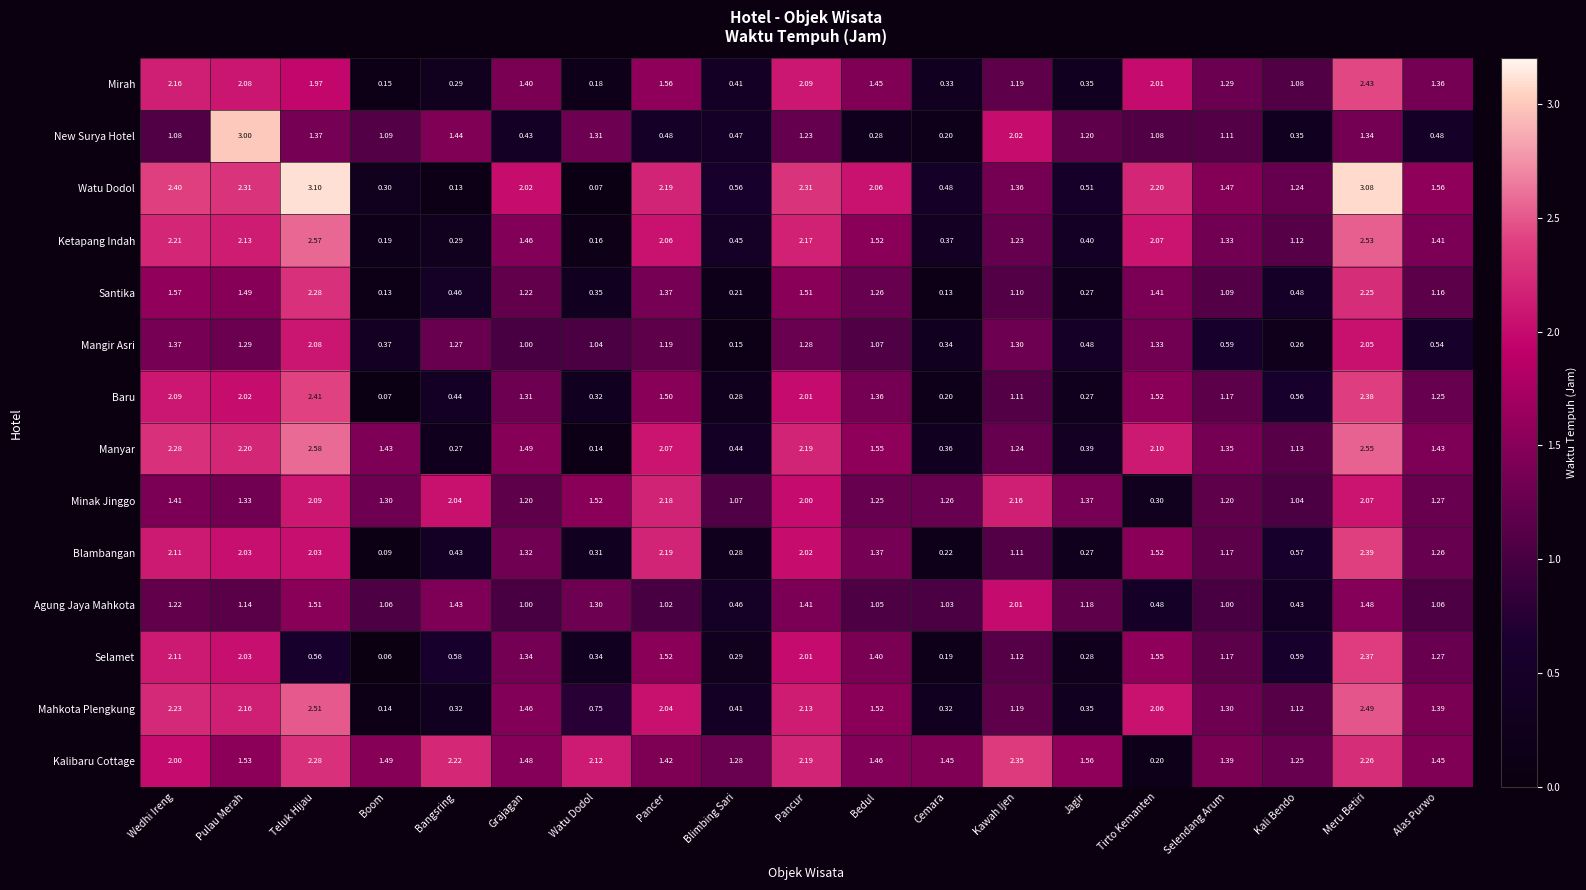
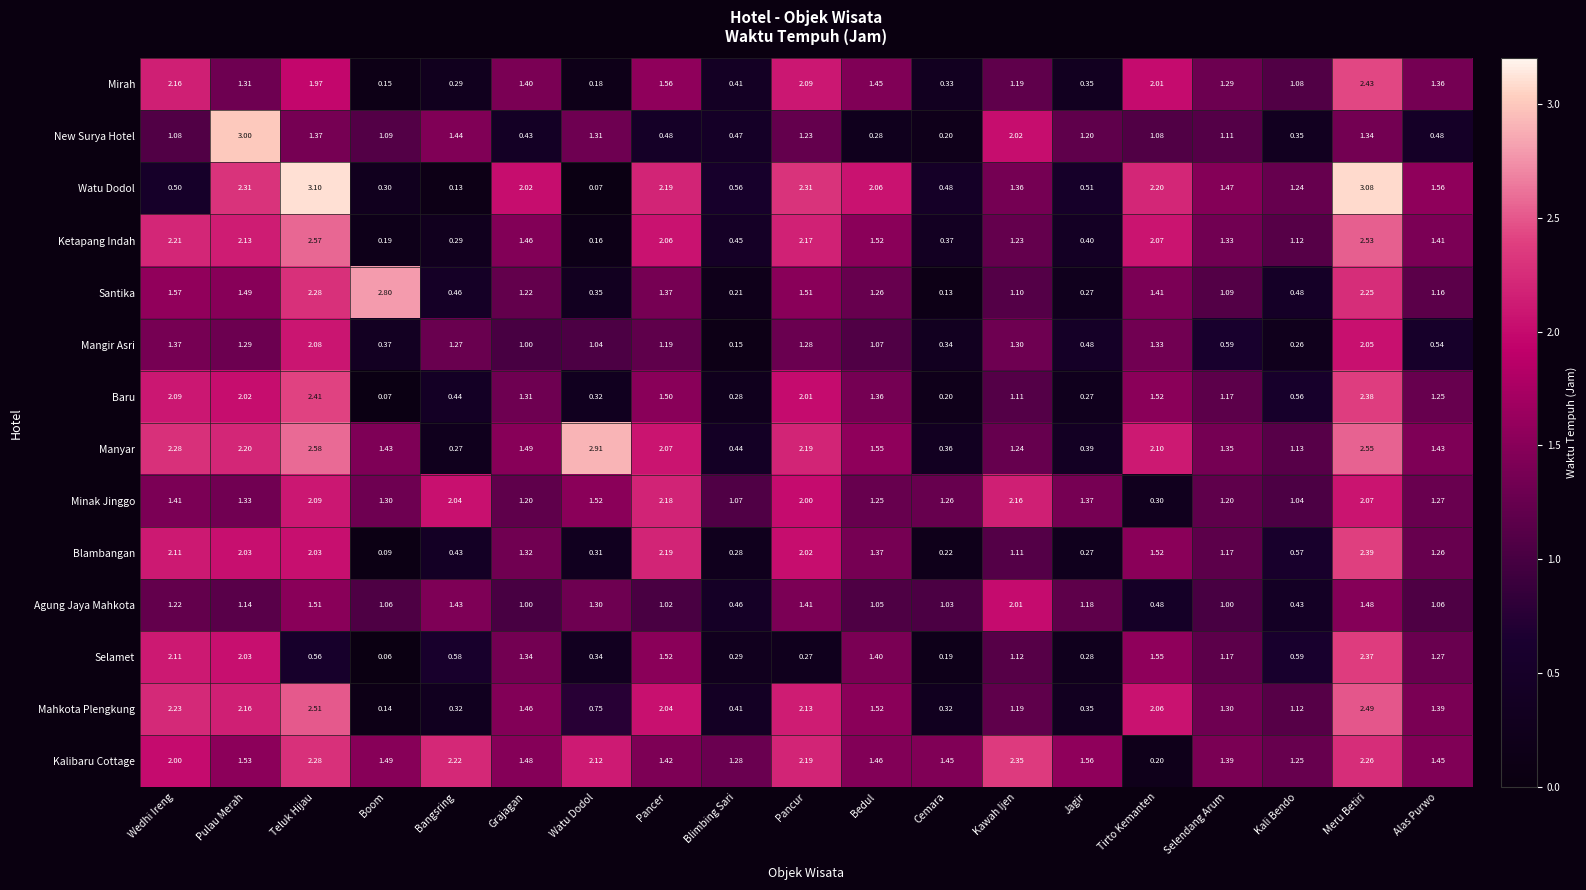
  {
    "Mirah": {
      "Wedhi Ireng": 2.16,
-     "Pulau Merah": 2.08,
+     "Pulau Merah": 1.31,
      "Teluk Hijau": 1.97,
      "Boom": 0.15,
      "Bangsring": 0.29,
      "Grajagan": 1.40,
      "Watu Dodol": 0.18,
      "Pancer": 1.56,
      "Blimbing Sari": 0.41,
      "Pancur": 2.09,
      "Bedul": 1.45,
      "Cemara": 0.33,
      "Kawah Ijen": 1.19,
      "Jagir": 0.35,
      "Tirto Kemanten": 2.01,
      "Selendang Arum": 1.29,
      "Kali Bendo": 1.08,
      "Meru Betiri": 2.43,
      "Alas Purwo": 1.36
    },
    "Watu Dodol": {
-     "Wedhi Ireng": 2.40,
+     "Wedhi Ireng": 0.50,
      "Pulau Merah": 2.31,
      "Teluk Hijau": 3.10,
      "Boom": 0.30,
      "Bangsring": 0.13,
      "Grajagan": 2.02,
      "Watu Dodol": 0.07,
      "Pancer": 2.19,
      "Blimbing Sari": 0.56,
      "Pancur": 2.31,
      "Bedul": 2.06,
      "Cemara": 0.48,
      "Kawah Ijen": 1.36,
      "Jagir": 0.51,
      "Tirto Kemanten": 2.20,
      "Selendang Arum": 1.47,
      "Kali Bendo": 1.24,
      "Meru Betiri": 3.08,
      "Alas Purwo": 1.56
    },
    "Santika": {
      "Wedhi Ireng": 1.57,
      "Pulau Merah": 1.49,
      "Teluk Hijau": 2.28,
-     "Boom": 0.13,
+     "Boom": 2.80,
      "Bangsring": 0.46,
      "Grajagan": 1.22,
      "Watu Dodol": 0.35,
      "Pancer": 1.37,
      "Blimbing Sari": 0.21,
      "Pancur": 1.51,
      "Bedul": 1.26,
      "Cemara": 0.13,
      "Kawah Ijen": 1.10,
      "Jagir": 0.27,
      "Tirto Kemanten": 1.41,
      "Selendang Arum": 1.09,
      "Kali Bendo": 0.48,
      "Meru Betiri": 2.25,
      "Alas Purwo": 1.16
    },
    "Manyar": {
      "Wedhi Ireng": 2.28,
      "Pulau Merah": 2.20,
      "Teluk Hijau": 2.58,
      "Boom": 1.43,
      "Bangsring": 0.27,
      "Grajagan": 1.49,
-     "Watu Dodol": 0.14,
+     "Watu Dodol": 2.91,
      "Pancer": 2.07,
      "Blimbing Sari": 0.44,
      "Pancur": 2.19,
      "Bedul": 1.55,
      "Cemara": 0.36,
      "Kawah Ijen": 1.24,
      "Jagir": 0.39,
      "Tirto Kemanten": 2.10,
      "Selendang Arum": 1.35,
      "Kali Bendo": 1.13,
      "Meru Betiri": 2.55,
      "Alas Purwo": 1.43
    },
    "Selamet": {
      "Wedhi Ireng": 2.11,
      "Pulau Merah": 2.03,
      "Teluk Hijau": 0.56,
      "Boom": 0.06,
      "Bangsring": 0.58,
      "Grajagan": 1.34,
      "Watu Dodol": 0.34,
      "Pancer": 1.52,
      "Blimbing Sari": 0.29,
-     "Pancur": 2.01,
+     "Pancur": 0.27,
      "Bedul": 1.40,
      "Cemara": 0.19,
      "Kawah Ijen": 1.12,
      "Jagir": 0.28,
      "Tirto Kemanten": 1.55,
      "Selendang Arum": 1.17,
      "Kali Bendo": 0.59,
      "Meru Betiri": 2.37,
      "Alas Purwo": 1.27
    }
  }
